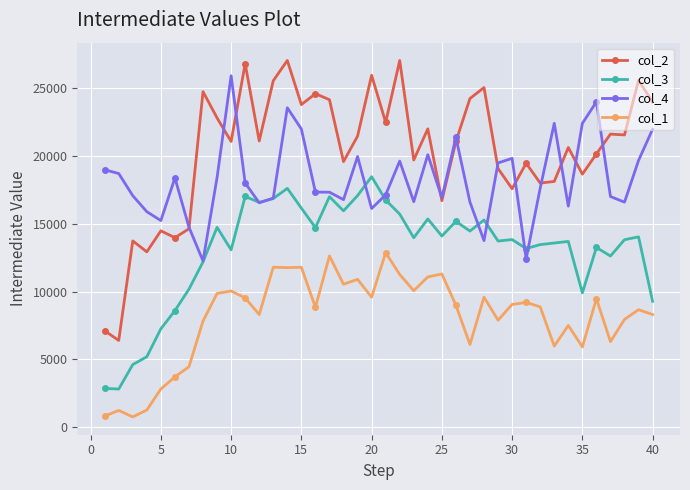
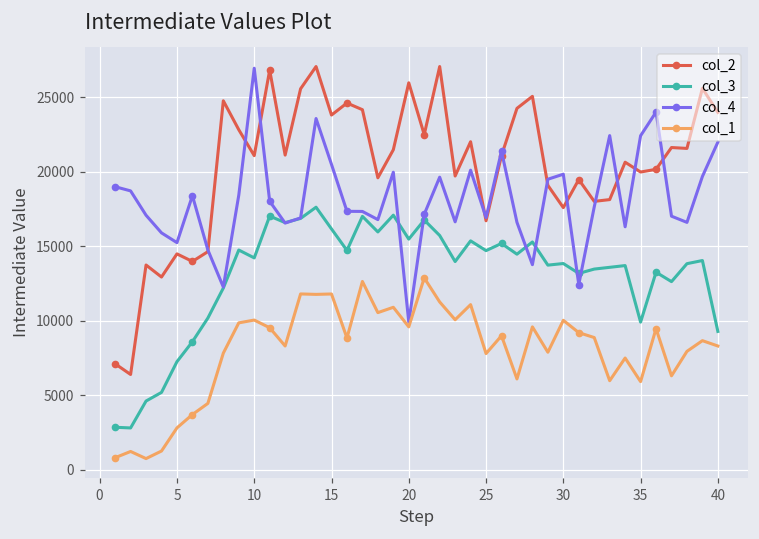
  {
    "col_2": {
      "5": 14500,
      "10": 21100,
      "15": 23800,
      "20": 26000,
      "25": 16700,
      "30": 17600,
-     "35": 18700
+     "35": 20000
    },
    "col_3": {
      "5": 7300,
-     "10": 13100,
+     "10": 14200,
      "15": 16200,
-     "20": 18500,
-     "25": 14100,
+     "20": 15500,
+     "25": 14700,
      "30": 13800,
      "35": 9900,
      "40": 9300
    },
    "col_4": {
      "5": 15200,
-     "10": 25900,
-     "15": 22000,
-     "20": 16100,
+     "10": 26900,
+     "15": 20500,
+     "20": 9900,
      "25": 16900,
      "30": 19800,
      "35": 22400
    },
    "col_1": {
      "5": 2800,
      "10": 10000,
      "15": 11800,
      "20": 9600,
-     "25": 11300,
-     "30": 9000,
+     "25": 7800,
+     "30": 10000,
      "35": 5900,
      "40": 8300
    }
  }
